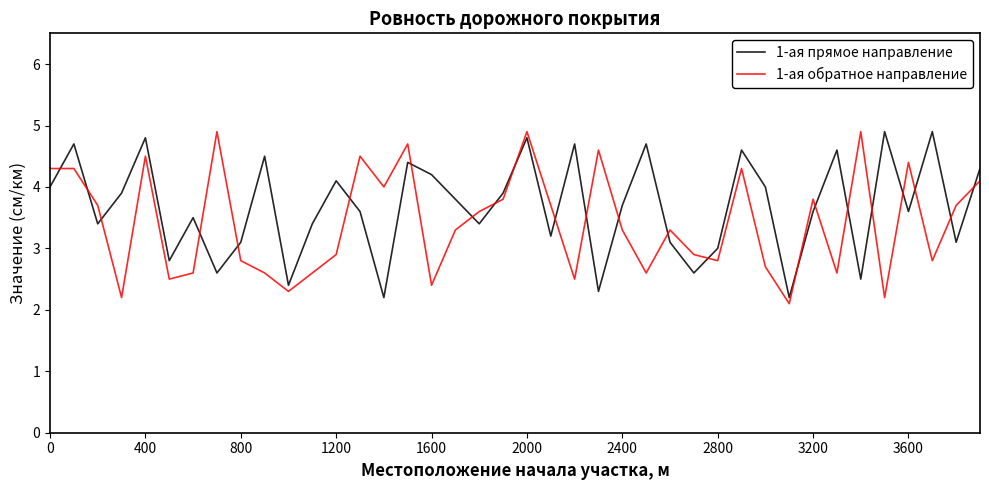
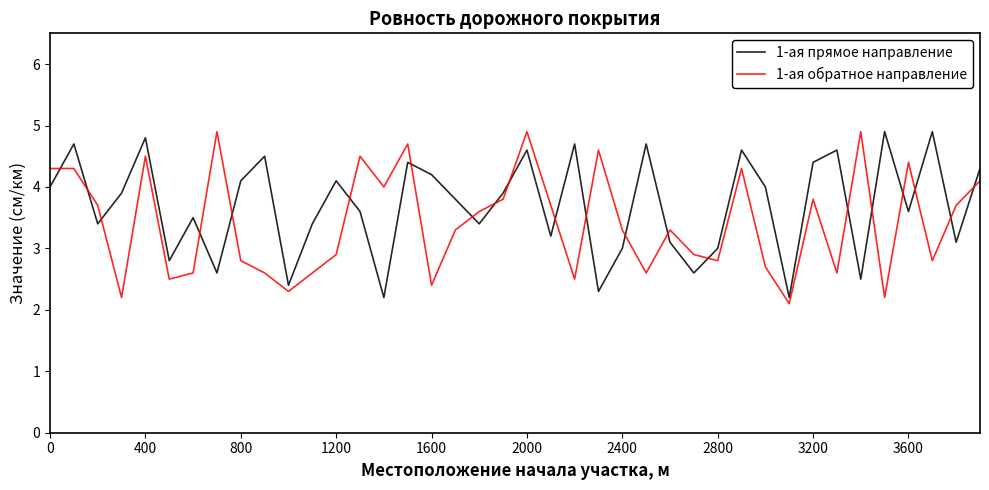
  {
    "1-ая прямое направление": {
      "0": 4.0,
      "400": 4.8,
-     "800": 3.1,
+     "800": 4.1,
      "1200": 4.1,
      "1600": 4.2,
-     "2000": 4.8,
-     "2400": 3.7,
+     "2000": 4.6,
+     "2400": 3.0,
      "2800": 3.0,
-     "3200": 3.6,
+     "3200": 4.4,
      "3600": 3.6
    },
    "1-ая обратное направление": {
      "0": 4.3,
      "400": 4.5,
      "800": 2.8,
      "1200": 2.9,
      "1600": 2.4,
      "2000": 4.9,
      "2400": 3.3,
      "2800": 2.8,
      "3200": 3.8,
      "3600": 4.4
    }
  }
